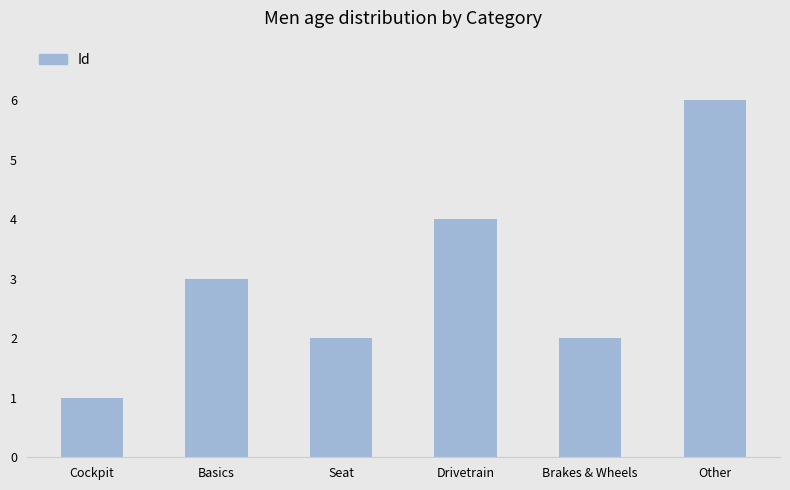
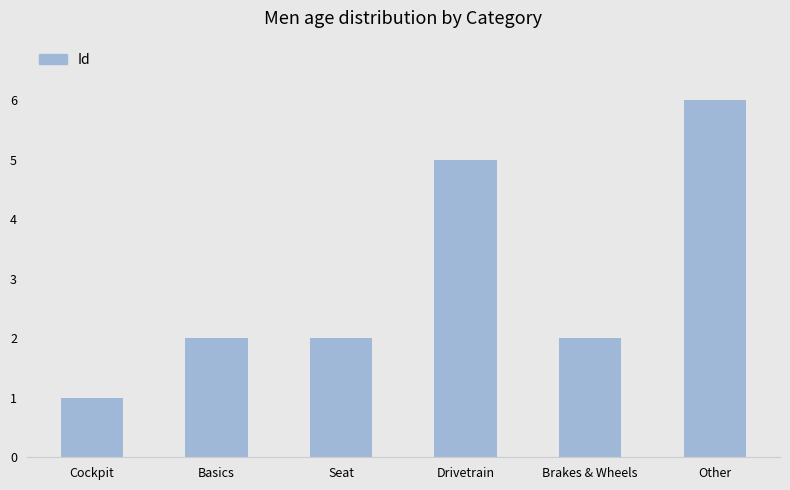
  {
    "Cockpit": 1,
-   "Basics": 3,
+   "Basics": 2,
    "Seat": 2,
-   "Drivetrain": 4,
+   "Drivetrain": 5,
    "Brakes & Wheels": 2,
    "Other": 6
  }
